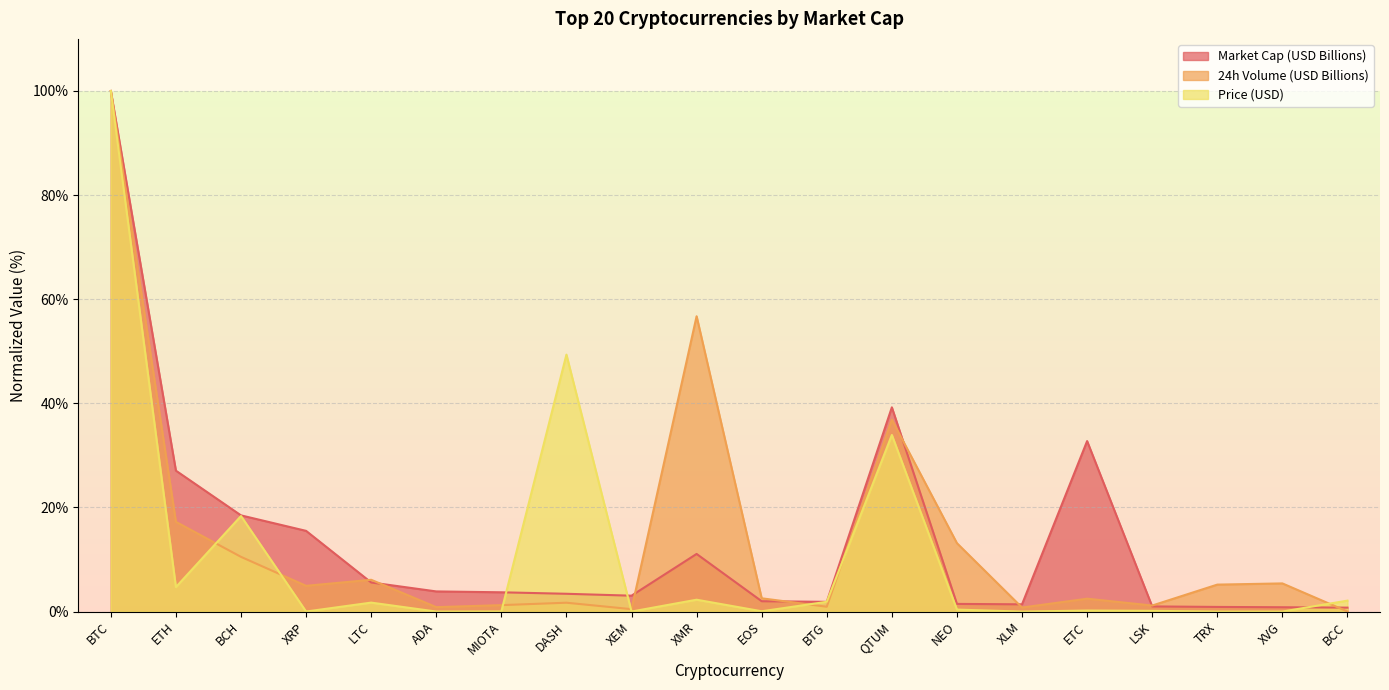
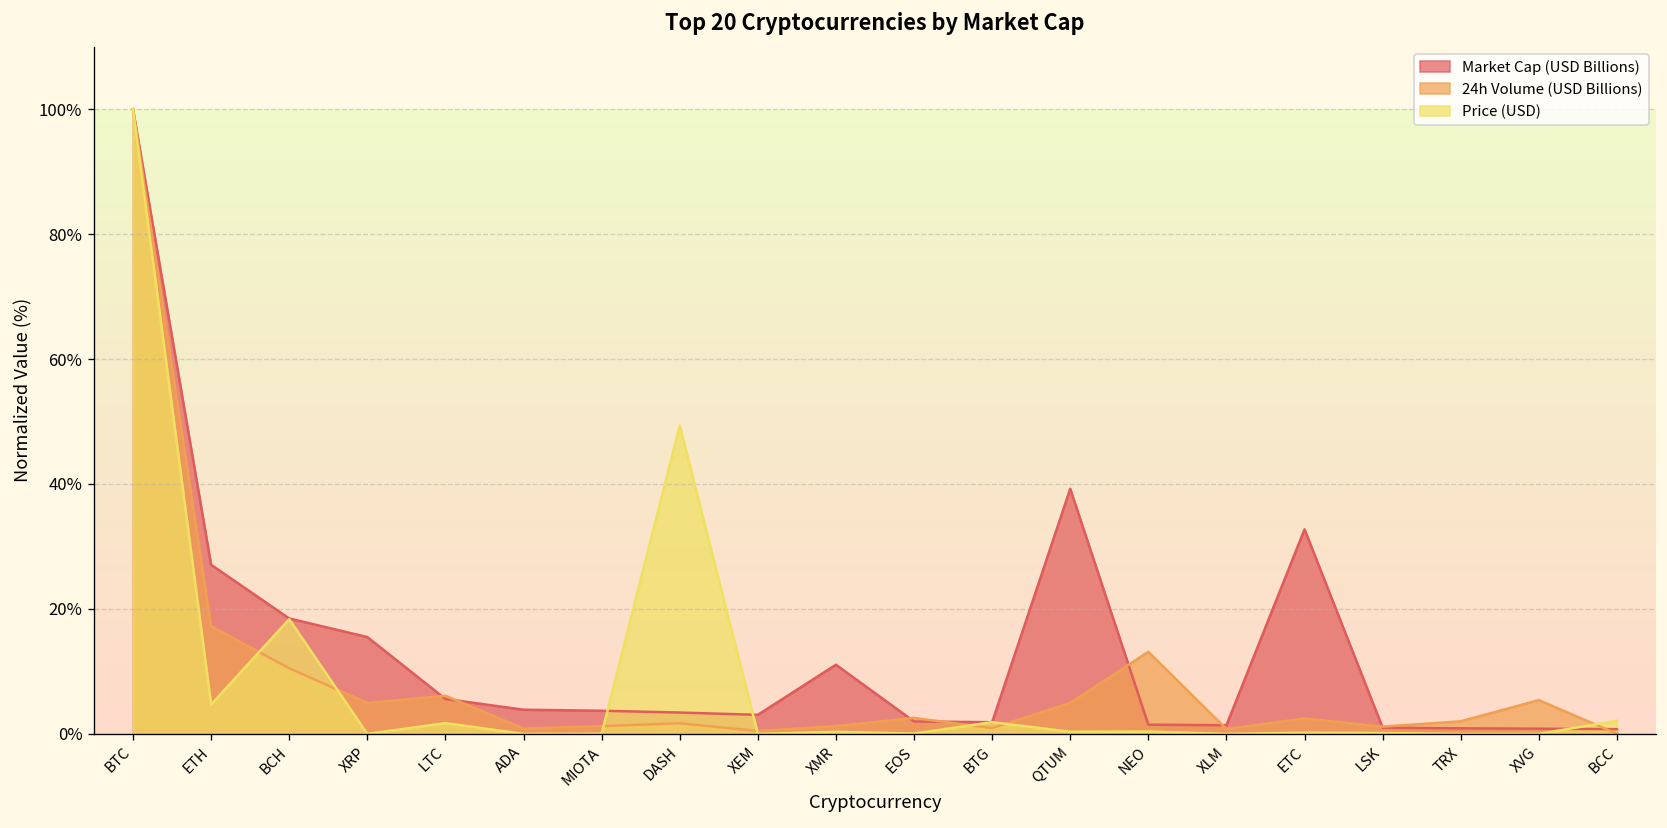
  {
    "Market Cap (USD Billions)": {
      "ETH": "27%",
      "XRP": "16%",
      "LTC": "6%",
      "ADA": "4%",
      "MIOTA": "4%",
      "DASH": "3%",
      "XEM": "3%",
      "XMR": "11%",
      "EOS": "2%",
      "QTUM": "39%",
      "NEO": "1%",
      "XLM": "1%",
      "ETC": "33%",
      "TRX": "1%",
      "XVG": "1%",
      "BCC": "1%"
    },
    "24h Volume (USD Billions)": {
      "ETH": "17%",
      "BCH": "11%",
      "XRP": "5%",
      "LTC": "6%",
      "ADA": "1%",
      "MIOTA": "1%",
      "DASH": "2%",
-     "XMR": "57%",
+     "XMR": "1%",
      "EOS": "3%",
      "BTG": "1%",
-     "QTUM": "37%",
+     "QTUM": "5%",
      "NEO": "13%",
      "XLM": "1%",
      "ETC": "2%",
-     "TRX": "5%",
+     "TRX": "2%",
      "XVG": "5%",
      "BCC": "0%"
    },
    "Price (USD)": {
      "ETH": "5%",
      "XRP": "0%",
      "LTC": "2%",
      "ADA": "0%",
      "MIOTA": "0%",
      "DASH": "49%",
-     "XMR": "2%",
+     "XMR": "0%",
      "EOS": "0%",
-     "QTUM": "34%",
+     "QTUM": "0%",
      "NEO": "0%",
      "XLM": "0%",
      "ETC": "0%",
      "LSK": "0%",
      "TRX": "0%",
      "XVG": "0%",
      "BCC": "2%"
    }
  }
